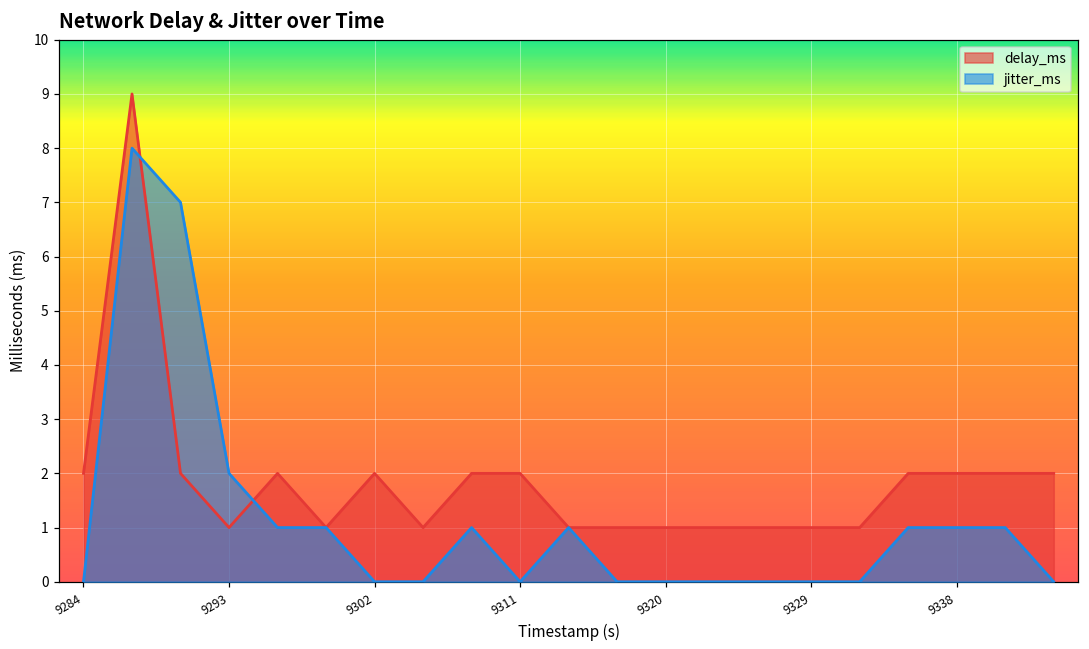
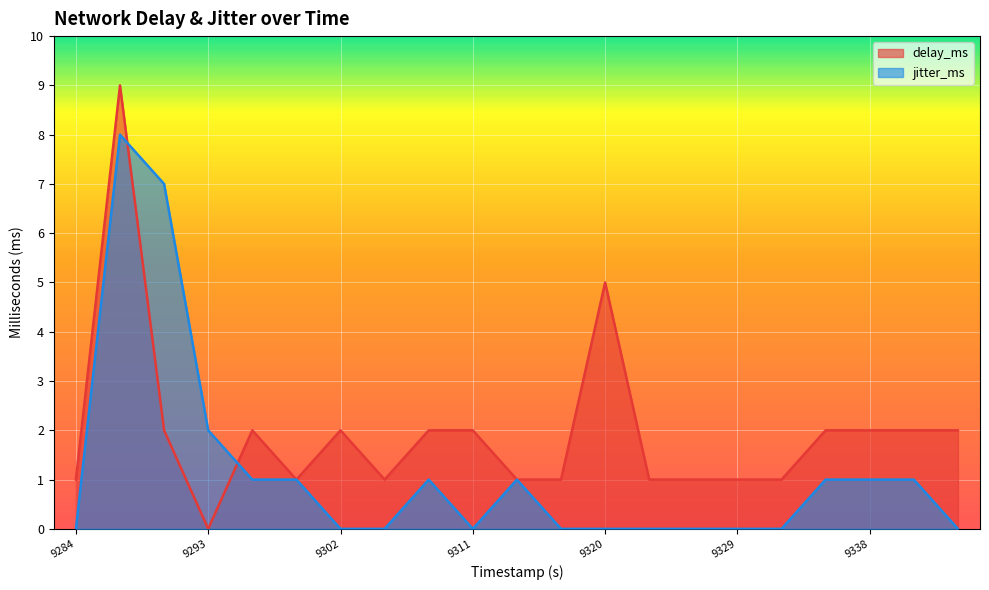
  {
    "delay_ms": {
-     "9284": 2,
-     "9293": 1,
+     "9284": 1,
+     "9293": 0,
      "9302": 2,
      "9311": 2,
-     "9320": 1,
+     "9320": 5,
      "9329": 1,
      "9338": 2
    },
    "jitter_ms": {
      "9284": 0,
      "9293": 2,
      "9302": 0,
      "9311": 0,
      "9320": 0,
      "9329": 0,
      "9338": 1
    }
  }
